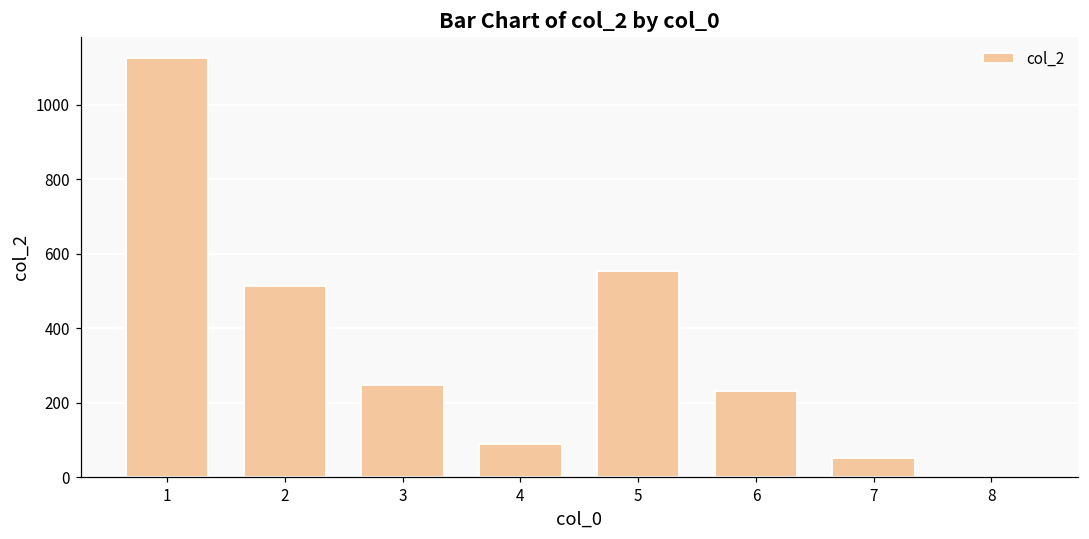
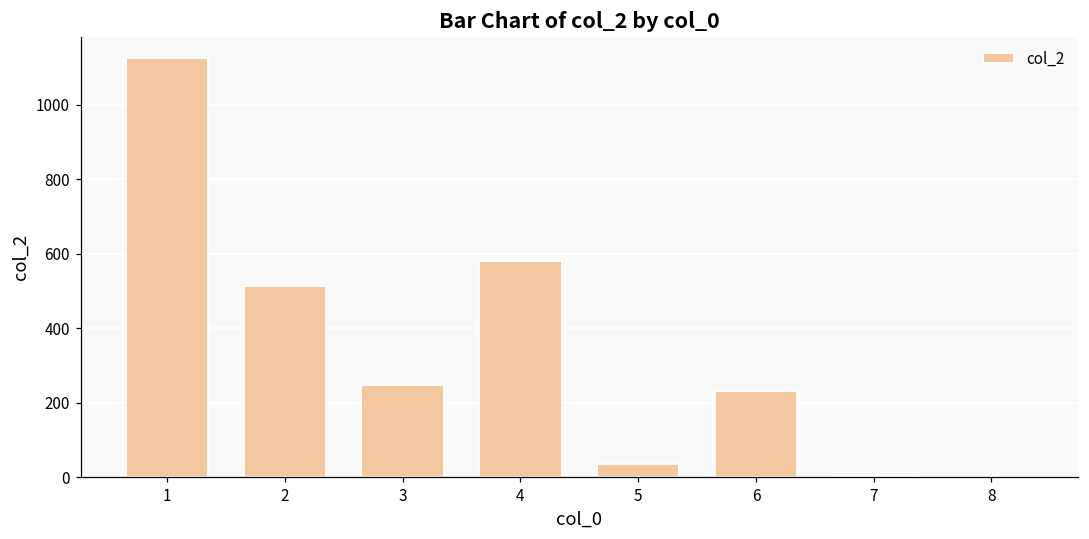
  {
    "1": 1130,
    "2": 510,
    "3": 250,
-   "4": 90,
-   "5": 550,
+   "4": 580,
+   "5": 30,
    "6": 230,
-   "7": 50,
+   "7": 0,
    "8": 0
  }
